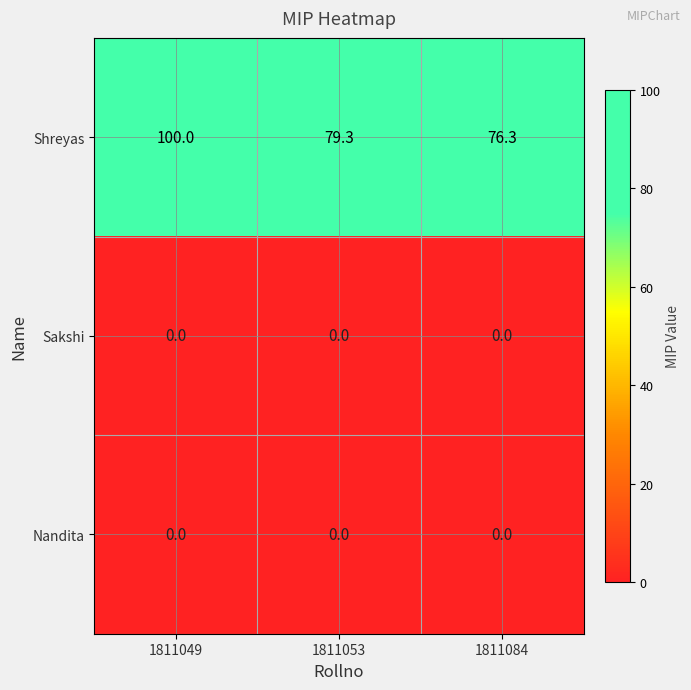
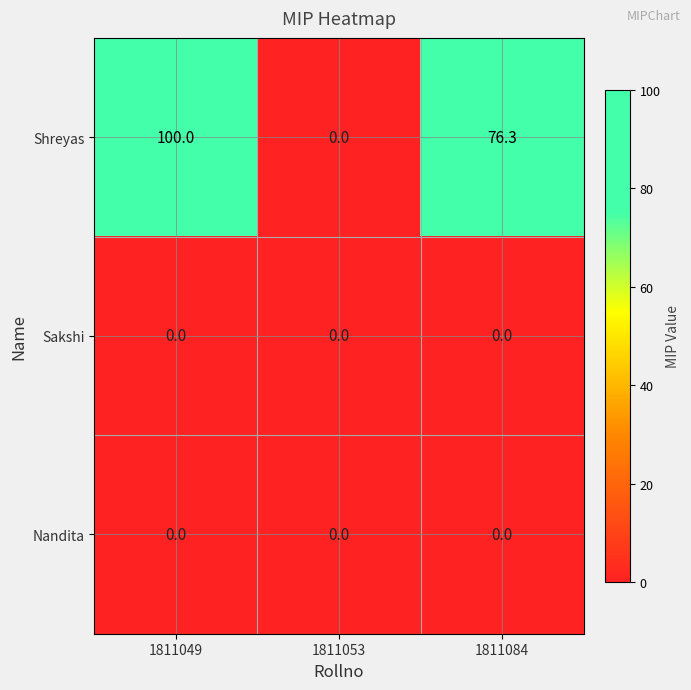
  {
    "Shreyas": {
      "1811049": 100.0,
-     "1811053": 79.3,
+     "1811053": 0.0,
      "1811084": 76.3
    },
    "Sakshi": {
      "1811049": 0.0,
      "1811053": 0.0,
      "1811084": 0.0
    },
    "Nandita": {
      "1811049": 0.0,
      "1811053": 0.0,
      "1811084": 0.0
    }
  }
